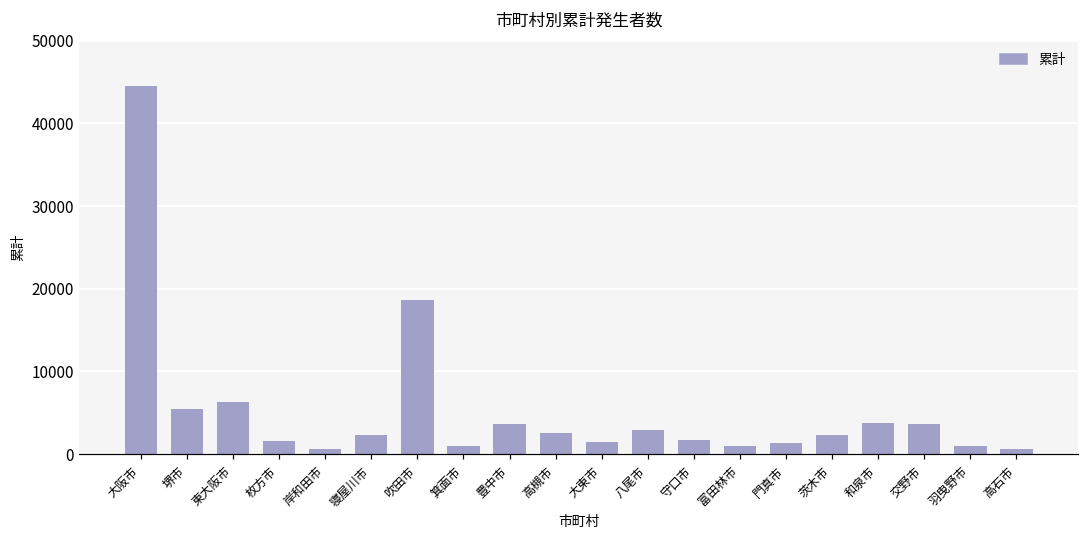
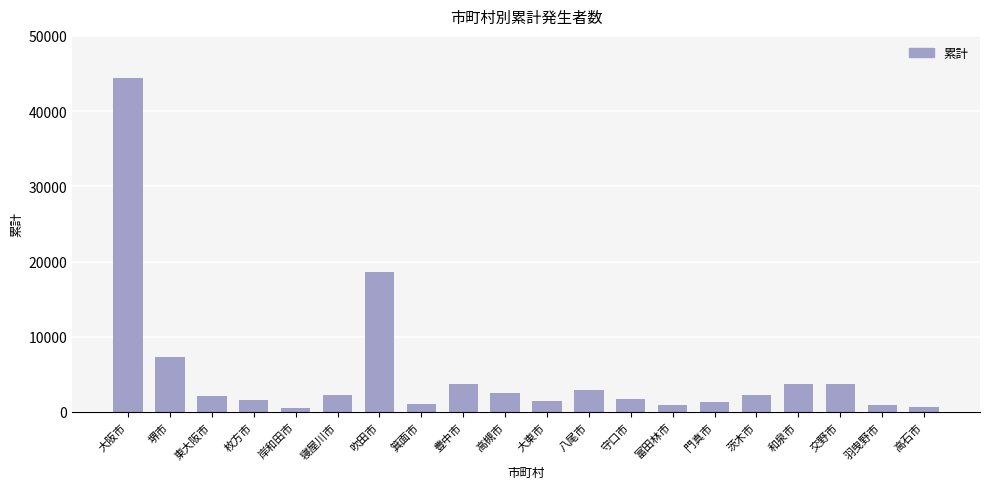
  {
    "大阪市": 44000,
-   "堺市": 5000,
-   "東大阪市": 6000,
+   "堺市": 7000,
+   "東大阪市": 2000,
    "枚方市": 2000,
    "岸和田市": 1000,
    "寝屋川市": 2000,
    "吹田市": 19000,
    "箕面市": 1000,
    "豊中市": 4000,
    "高槻市": 3000,
    "大東市": 1000,
    "八尾市": 3000,
    "守口市": 2000,
    "富田林市": 1000,
    "門真市": 1000,
    "茨木市": 2000,
    "和泉市": 4000,
    "交野市": 4000,
    "羽曳野市": 1000,
    "高石市": 1000
  }
